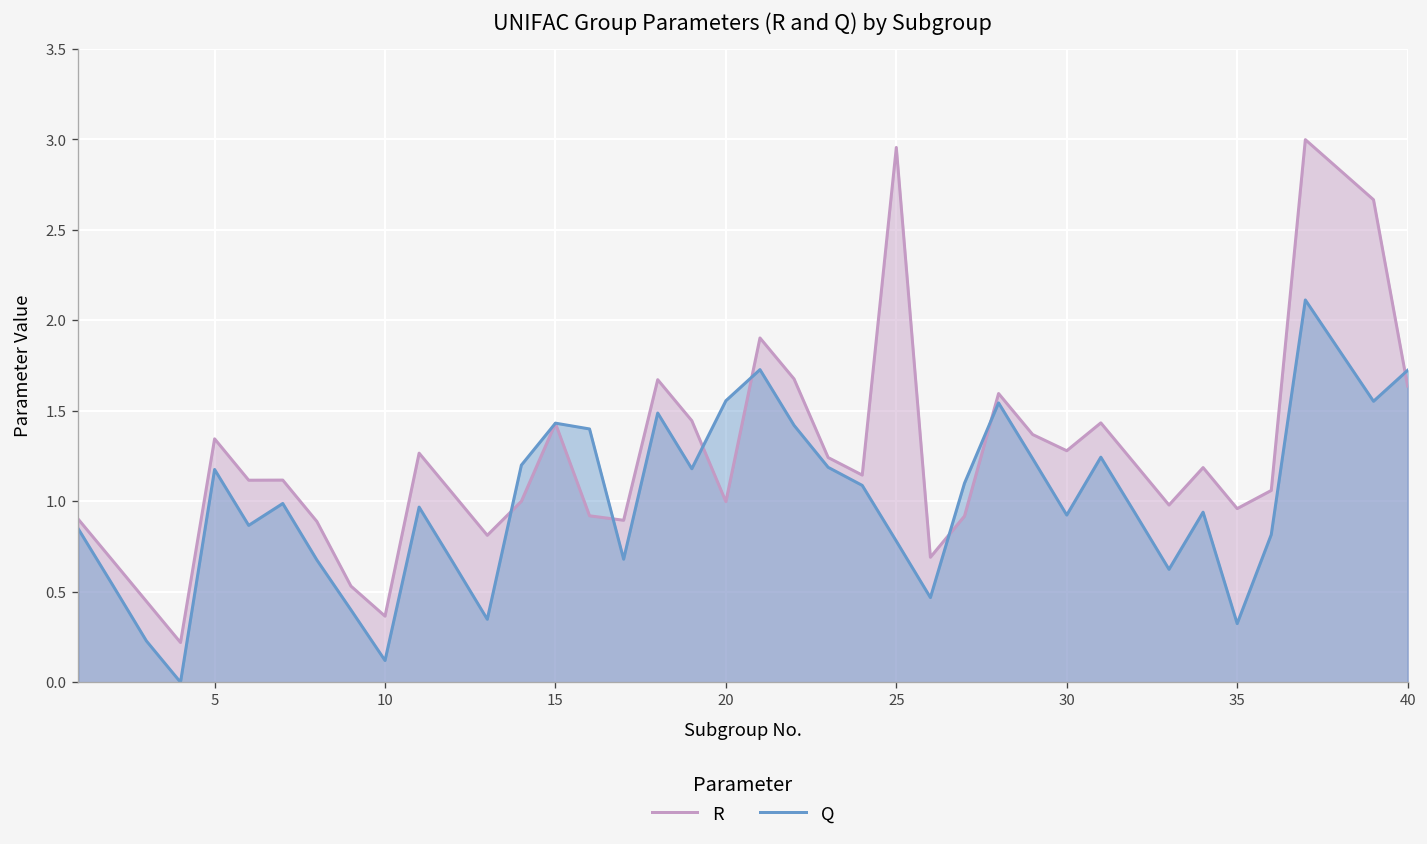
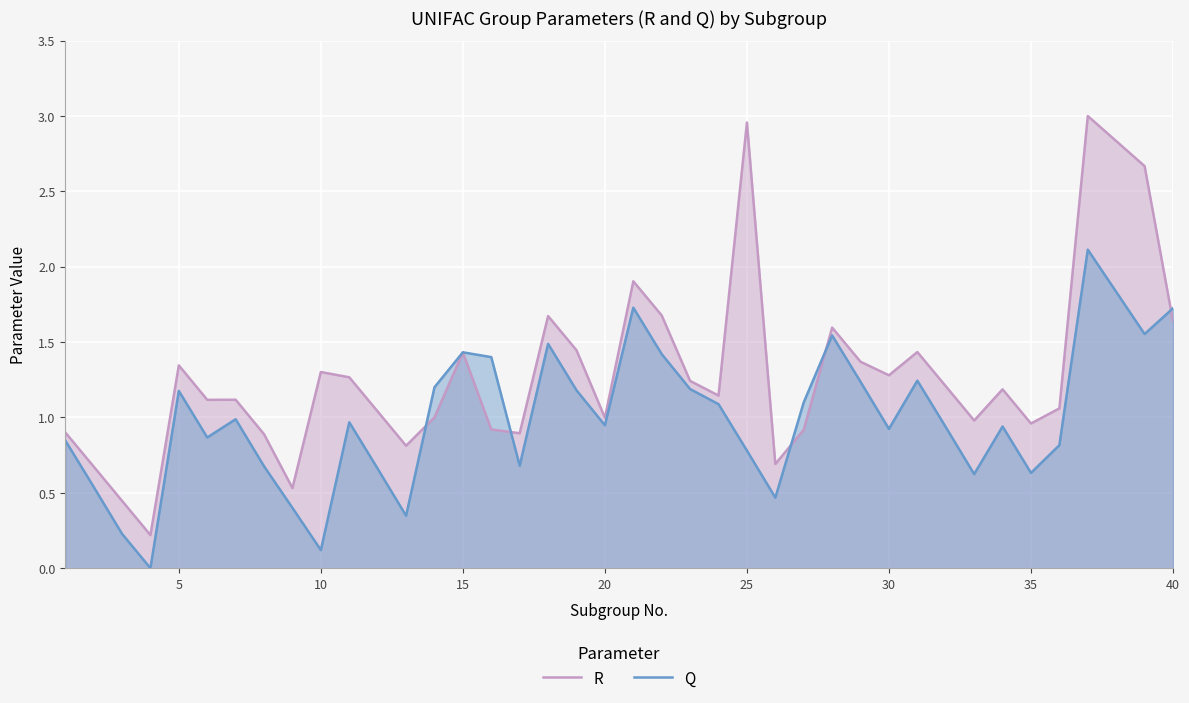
  {
    "R": {
      "5": 1.35,
-     "10": 0.37,
+     "10": 1.30,
      "20": 1.00,
      "25": 2.96,
      "30": 1.28,
      "35": 0.96,
      "40": 1.64
    },
    "Q": {
      "5": 1.18,
      "10": 0.12,
-     "20": 1.56,
+     "20": 0.95,
      "25": 0.78,
      "30": 0.92,
-     "35": 0.32,
+     "35": 0.63,
      "40": 1.72
    }
  }
